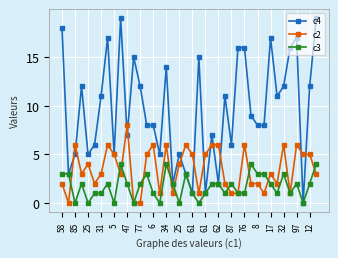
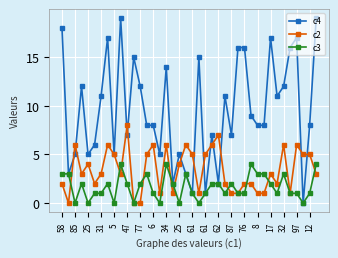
  {
    "c4": {
      "58": 18,
      "85": 5,
      "47": 7,
      "77": 12,
      "6": 8,
      "34": 14,
-     "87": 6,
+     "87": 7,
      "76": 16,
      "8": 8,
      "32": 12,
-     "12": 12
+     "12": 8
    },
    "c2": {
      "58": 2,
      "85": 6,
      "47": 8,
      "77": 0,
      "6": 6,
      "34": 6,
-     "62": 6,
+     "62": 7,
      "87": 1,
-     "76": 6,
-     "8": 2,
+     "76": 2,
+     "8": 1,
      "32": 6,
      "97": 6,
      "12": 5
    },
    "c3": {
      "58": 3,
      "85": 0,
      "47": 2,
      "77": 2,
      "6": 1,
      "34": 4,
      "87": 2,
      "76": 1,
      "8": 3,
      "32": 3,
-     "97": 2,
-     "12": 2
+     "97": 1,
+     "12": 1
    }
  }
